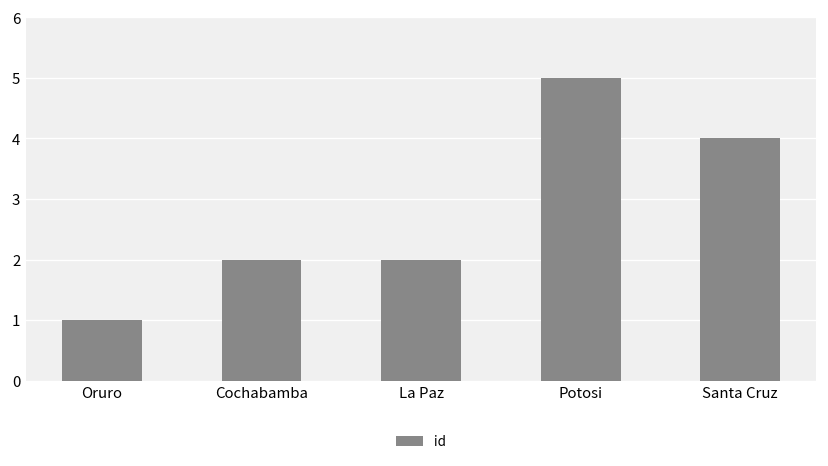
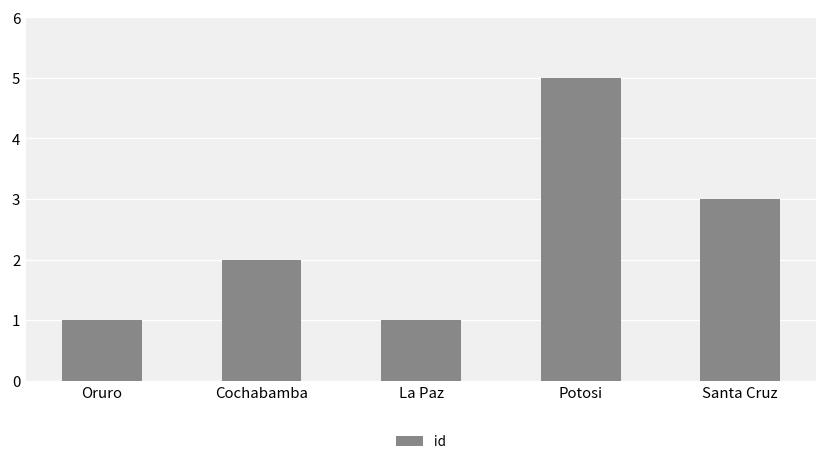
  {
    "Oruro": 1,
    "Cochabamba": 2,
-   "La Paz": 2,
+   "La Paz": 1,
    "Potosi": 5,
-   "Santa Cruz": 4
+   "Santa Cruz": 3
  }
